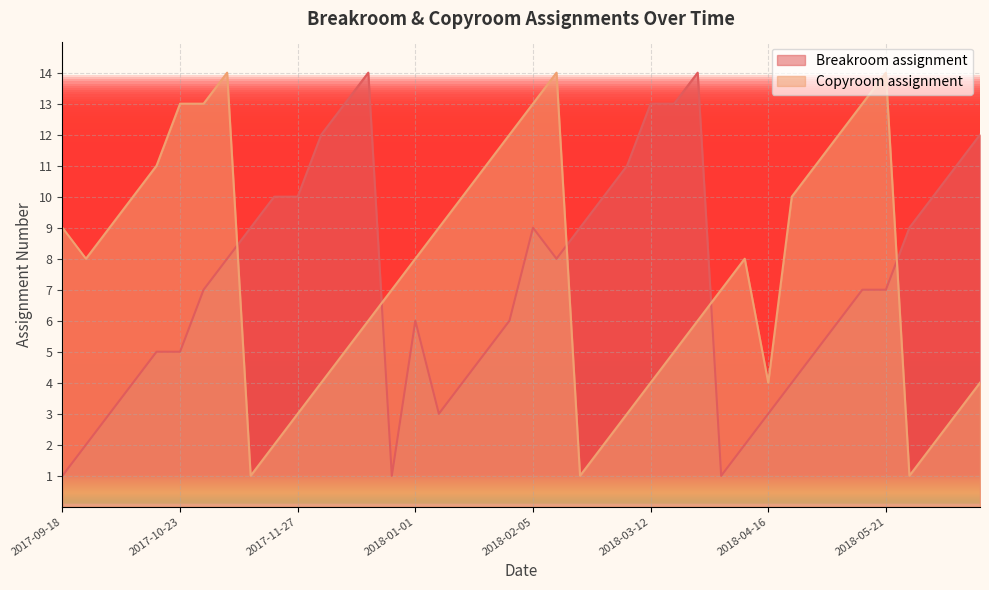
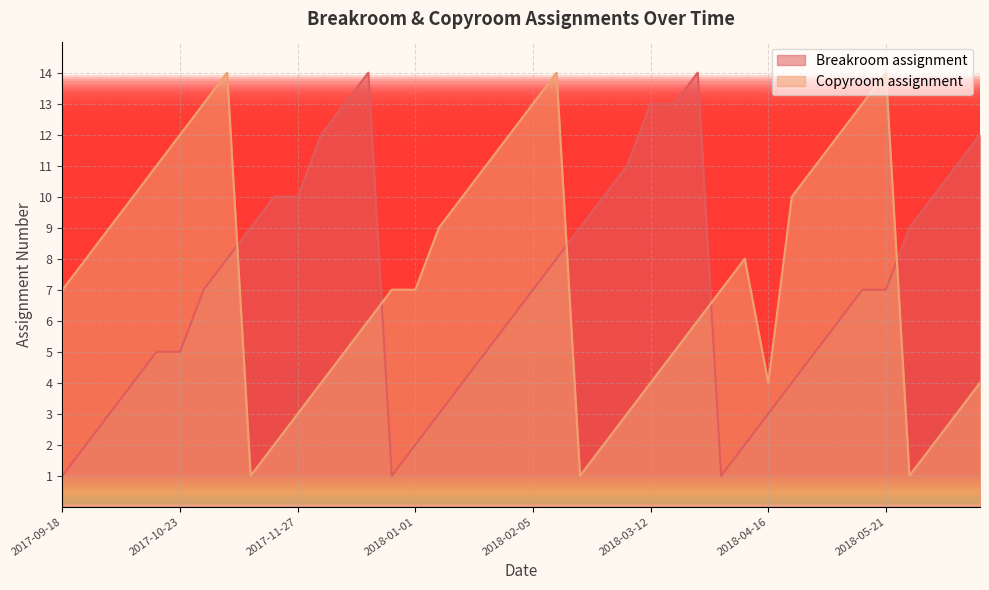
  {
    "Breakroom assignment": {
      "2017-09-18": 1,
      "2017-10-23": 5,
      "2017-11-27": 10,
-     "2018-01-01": 6,
-     "2018-02-05": 9,
+     "2018-01-01": 2,
+     "2018-02-05": 7,
      "2018-03-12": 13,
      "2018-04-16": 3,
      "2018-05-21": 7
    },
    "Copyroom assignment": {
-     "2017-09-18": 9,
-     "2017-10-23": 13,
+     "2017-09-18": 7,
+     "2017-10-23": 12,
      "2017-11-27": 3,
-     "2018-01-01": 8,
+     "2018-01-01": 7,
      "2018-02-05": 13,
      "2018-03-12": 4,
      "2018-04-16": 4
    }
  }
